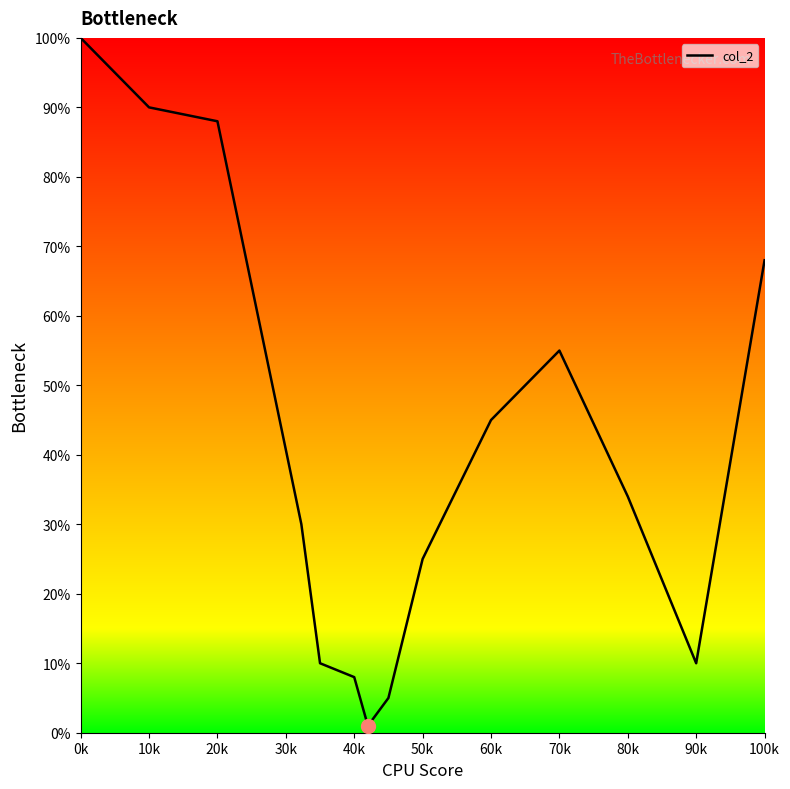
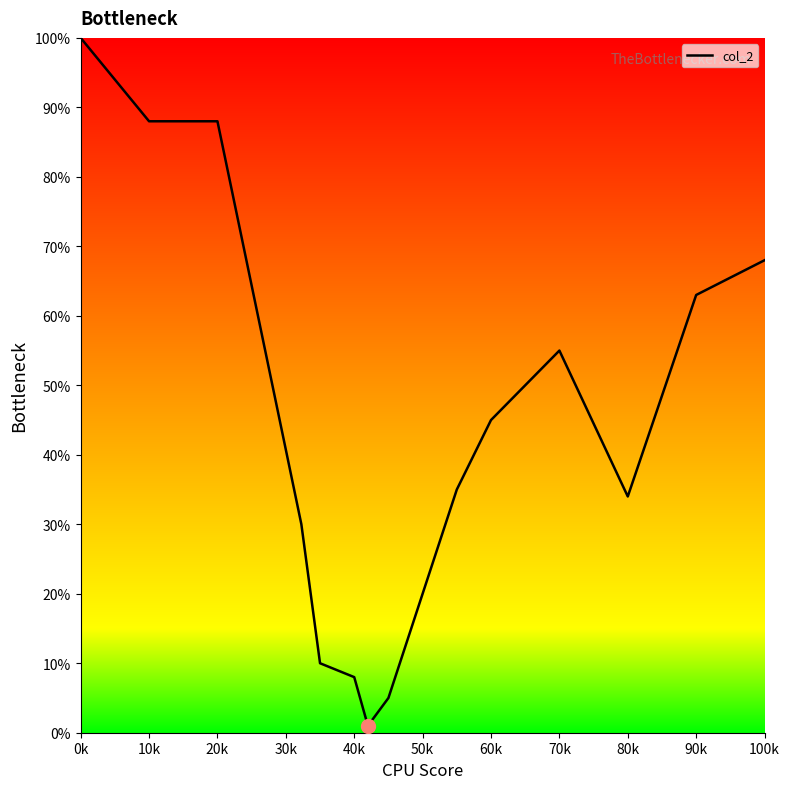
  {
    "col_2": {
      "0k": "100%",
-     "10k": "90%",
+     "10k": "88%",
      "20k": "88%",
      "40k": "8%",
-     "50k": "25%",
+     "50k": "20%",
      "60k": "45%",
      "70k": "55%",
      "80k": "34%",
-     "90k": "10%",
+     "90k": "63%",
      "100k": "68%"
    }
  }
